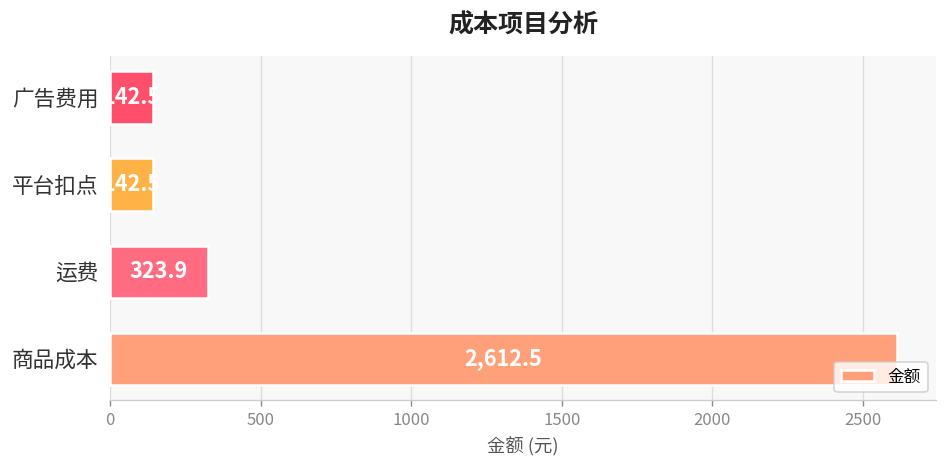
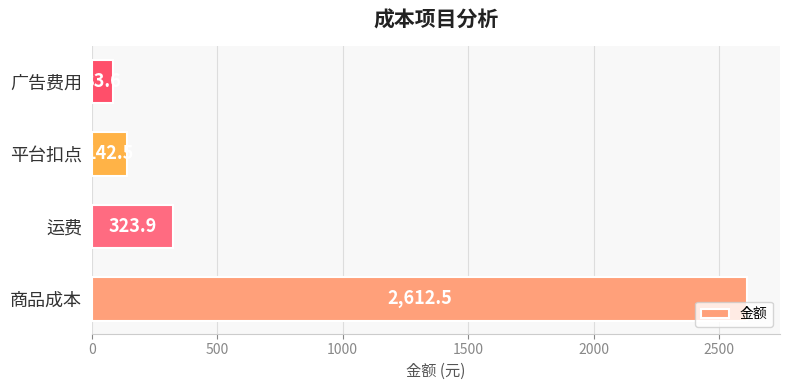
  {
-   "广告费用": 140
+   "广告费用": 80
  }
